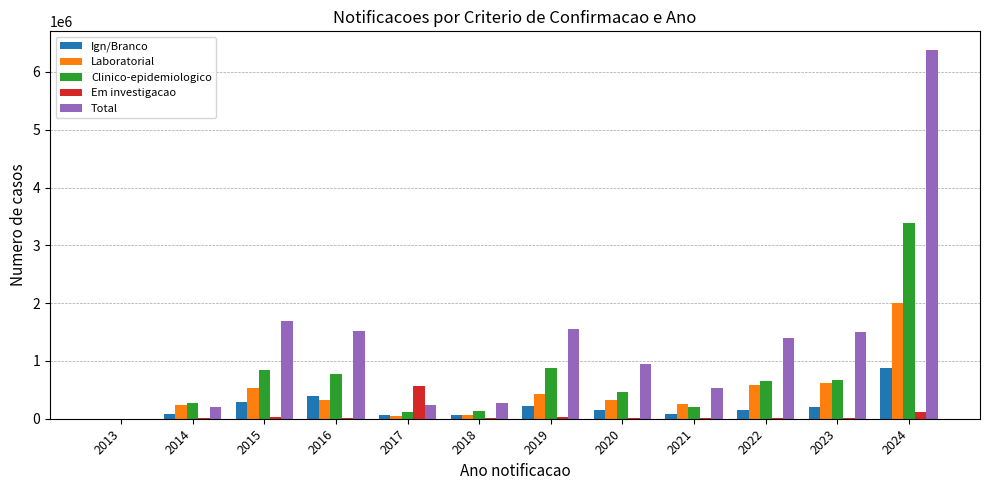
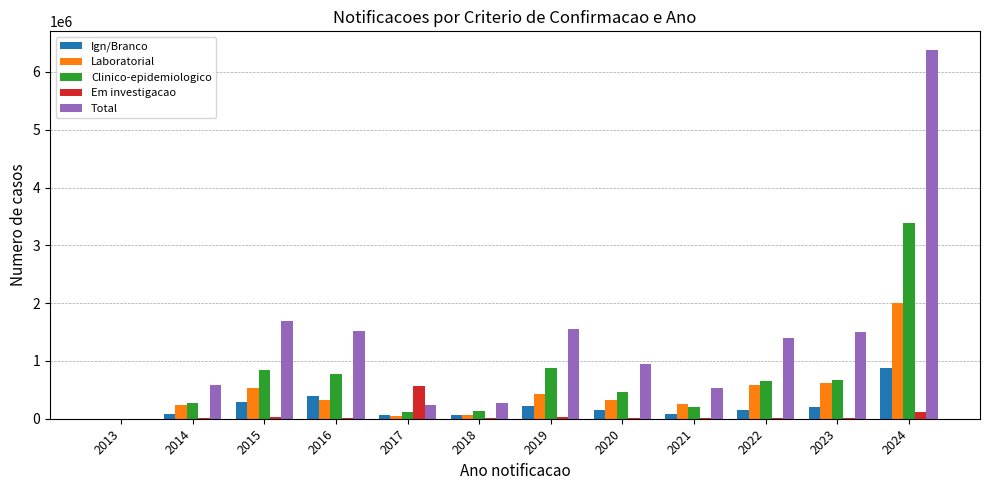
  {
    "Ign/Branco": {
      "2014": 100000,
      "2015": 300000,
      "2016": 400000,
      "2017": 100000,
      "2018": 100000,
      "2019": 200000,
      "2020": 200000,
      "2021": 100000,
      "2022": 100000,
      "2023": 200000,
      "2024": 900000
    },
    "Laboratorial": {
      "2014": 200000,
      "2015": 500000,
      "2016": 300000,
      "2017": 0,
      "2018": 100000,
      "2019": 400000,
      "2020": 300000,
      "2021": 200000,
      "2022": 600000,
      "2023": 600000,
      "2024": 2000000
    },
    "Clinico-epidemiologico": {
      "2014": 300000,
      "2015": 800000,
      "2016": 800000,
      "2017": 100000,
      "2018": 100000,
      "2019": 900000,
      "2020": 500000,
      "2021": 200000,
      "2022": 700000,
      "2023": 700000,
      "2024": 3400000
    },
    "Em investigacao": {
      "2017": 600000,
      "2024": 100000
    },
    "Total": {
-     "2014": 200000,
+     "2014": 600000,
      "2015": 1700000,
      "2016": 1500000,
      "2017": 200000,
      "2018": 300000,
      "2019": 1600000,
      "2020": 1000000,
      "2021": 500000,
      "2022": 1400000,
      "2023": 1500000,
      "2024": 6400000
    }
  }
